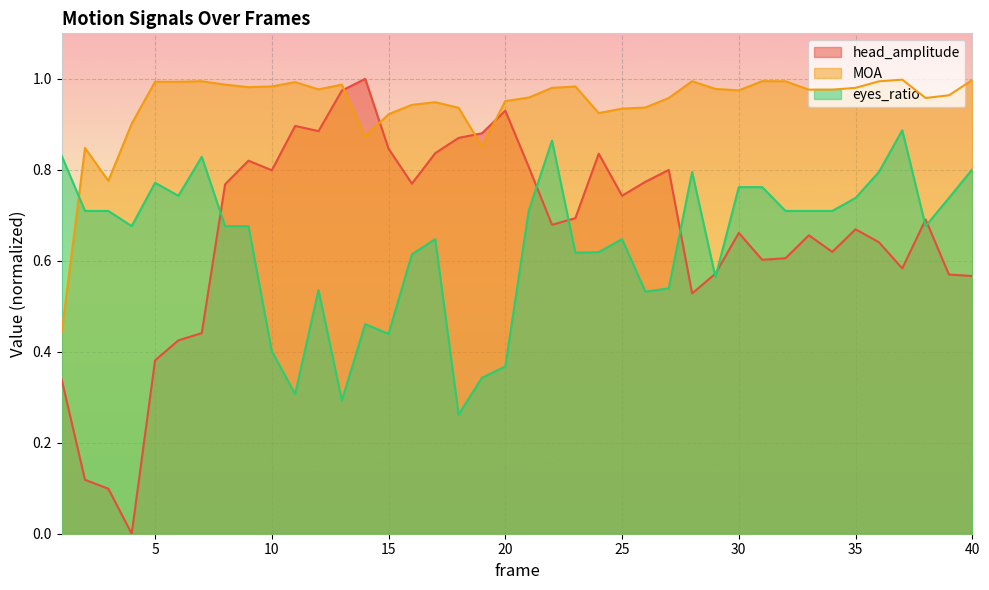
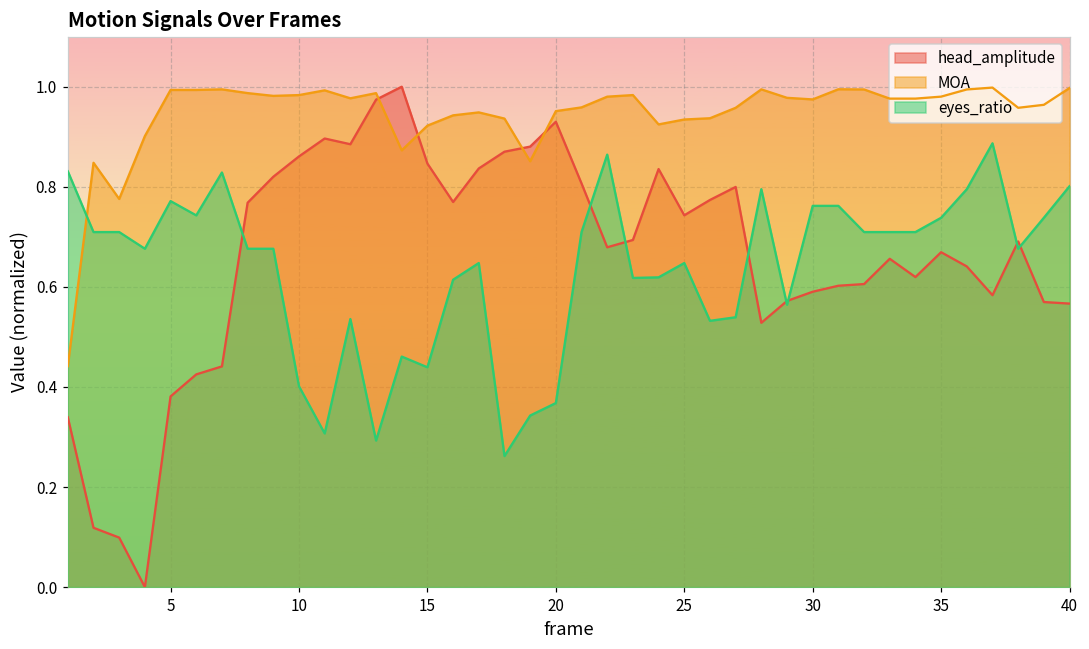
  {
    "head_amplitude": {
      "5": 0.38,
-     "10": 0.80,
+     "10": 0.86,
      "15": 0.85,
      "20": 0.93,
      "25": 0.74,
-     "30": 0.66,
+     "30": 0.59,
      "35": 0.67,
      "40": 0.57
    },
    "MOA": {
      "5": 0.99,
      "10": 0.98,
      "15": 0.92,
      "20": 0.95,
      "25": 0.93,
      "30": 0.97,
      "40": 1.00
    },
    "eyes_ratio": {
      "5": 0.77,
      "10": 0.40,
      "15": 0.44,
      "20": 0.37,
      "25": 0.65,
      "30": 0.76,
      "35": 0.74,
      "40": 0.80
    }
  }
